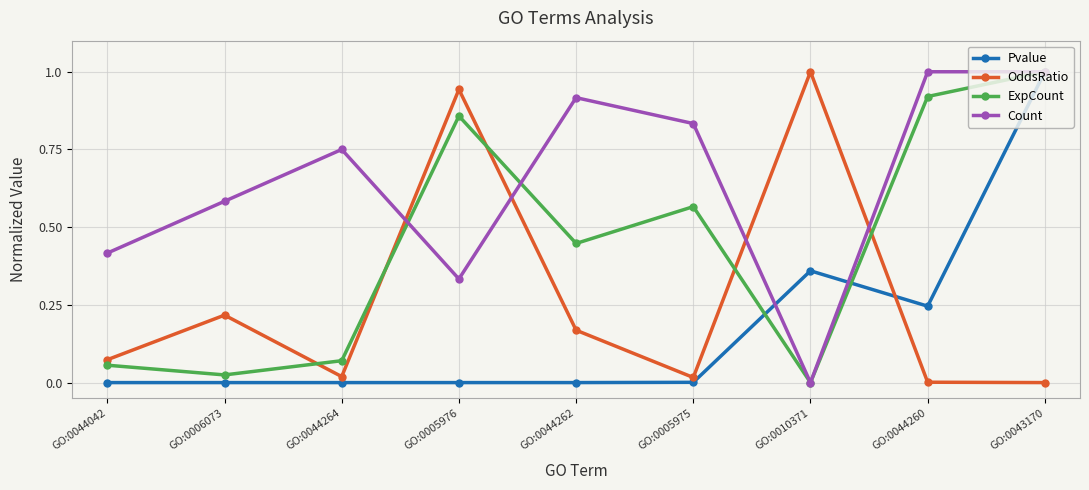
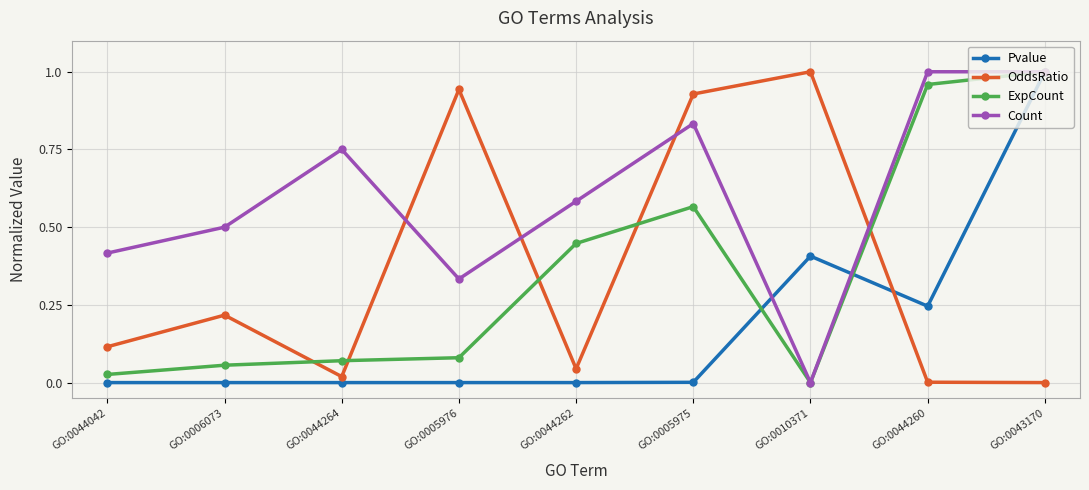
  {
    "Pvalue": {
      "GO:0044042": 0.00,
      "GO:0006073": 0.00,
      "GO:0044264": 0.00,
      "GO:0005976": 0.00,
      "GO:0044262": 0.00,
      "GO:0005975": 0.00,
-     "GO:0010371": 0.36,
+     "GO:0010371": 0.41,
      "GO:0044260": 0.25
    },
    "OddsRatio": {
-     "GO:0044042": 0.07,
+     "GO:0044042": 0.12,
      "GO:0006073": 0.22,
      "GO:0044264": 0.02,
      "GO:0005976": 0.94,
-     "GO:0044262": 0.17,
-     "GO:0005975": 0.02,
+     "GO:0044262": 0.04,
+     "GO:0005975": 0.93,
      "GO:0010371": 1.00,
      "GO:0044260": 0.00,
      "GO:0043170": 0.00
    },
    "ExpCount": {
-     "GO:0044042": 0.06,
-     "GO:0006073": 0.02,
+     "GO:0044042": 0.03,
+     "GO:0006073": 0.06,
      "GO:0044264": 0.07,
-     "GO:0005976": 0.86,
+     "GO:0005976": 0.08,
      "GO:0044262": 0.45,
      "GO:0005975": 0.57,
-     "GO:0044260": 0.92
+     "GO:0044260": 0.96
    },
    "Count": {
      "GO:0044042": 0.42,
-     "GO:0006073": 0.58,
+     "GO:0006073": 0.50,
      "GO:0044264": 0.75,
      "GO:0005976": 0.33,
-     "GO:0044262": 0.92,
+     "GO:0044262": 0.58,
      "GO:0005975": 0.83,
      "GO:0044260": 1.00
    }
  }
